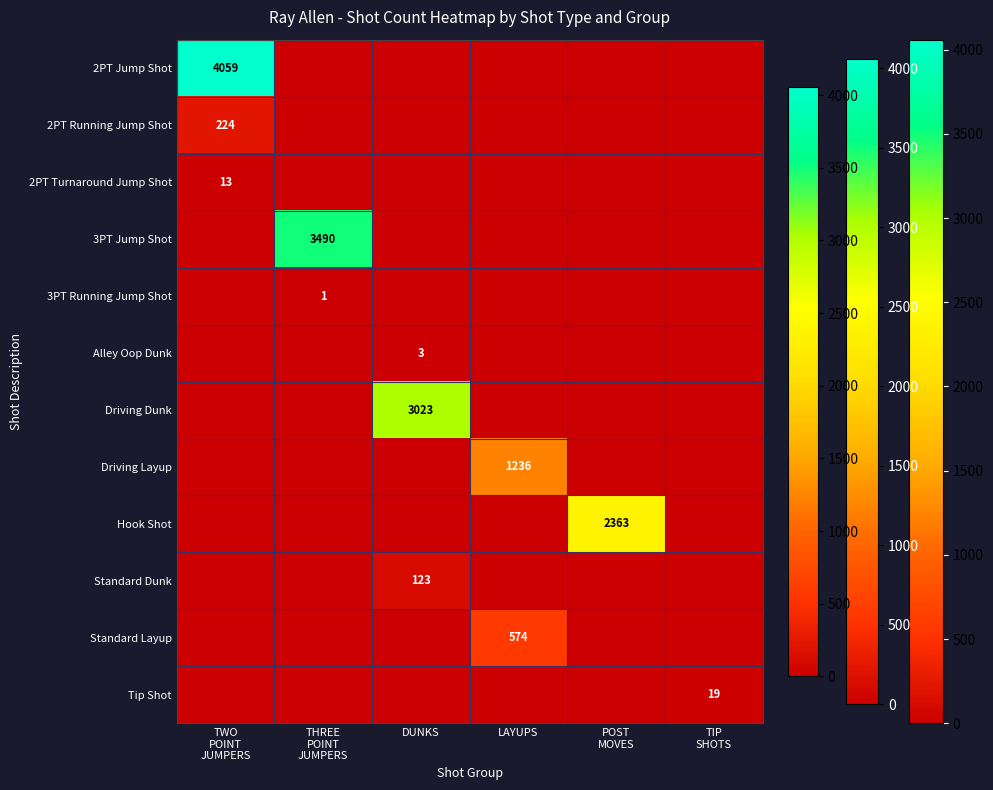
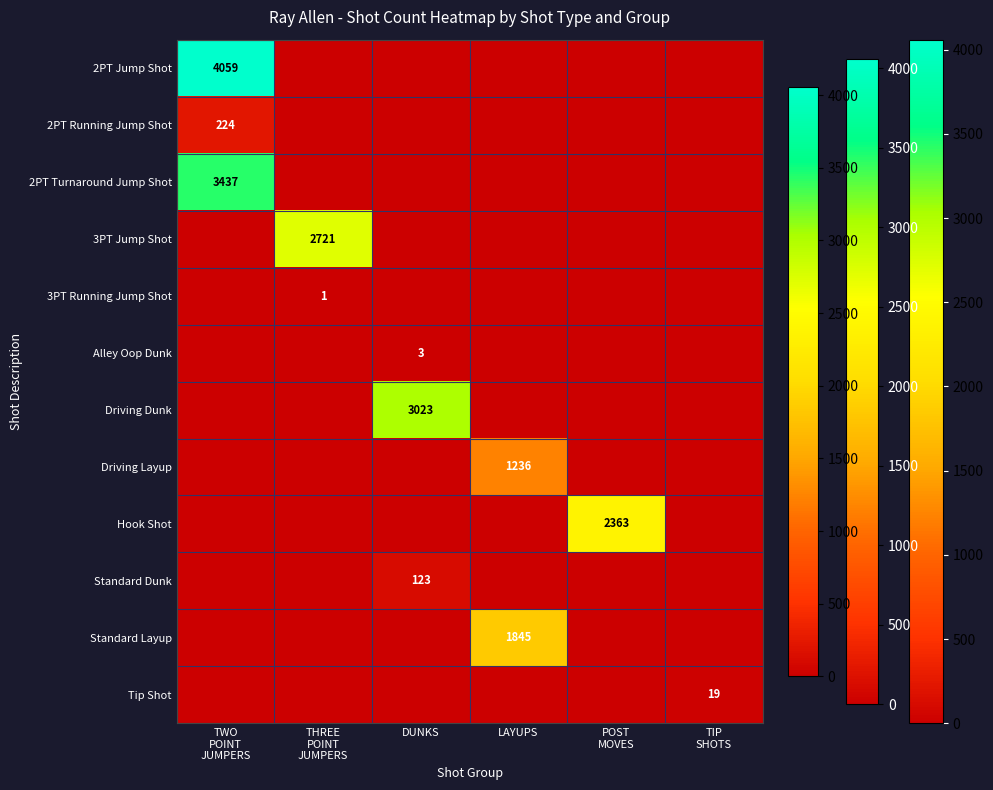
  {
    "2PT Jump Shot": {
      "TWO POINT JUMPERS": 4059
    },
    "2PT Running Jump Shot": {
      "TWO POINT JUMPERS": 224
    },
    "2PT Turnaround Jump Shot": {
-     "TWO POINT JUMPERS": 13
+     "TWO POINT JUMPERS": 3437
    },
    "3PT Jump Shot": {
-     "THREE POINT JUMPERS": 3490
+     "THREE POINT JUMPERS": 2721
    },
    "3PT Running Jump Shot": {
      "THREE POINT JUMPERS": 1
    },
    "Alley Oop Dunk": {
      "DUNKS": 3
    },
    "Driving Dunk": {
      "DUNKS": 3023
    },
    "Driving Layup": {
      "LAYUPS": 1236
    },
    "Hook Shot": {
      "POST MOVES": 2363
    },
    "Standard Dunk": {
      "DUNKS": 123
    },
    "Standard Layup": {
-     "LAYUPS": 574
+     "LAYUPS": 1845
    },
    "Tip Shot": {
      "TIP SHOTS": 19
    }
  }
